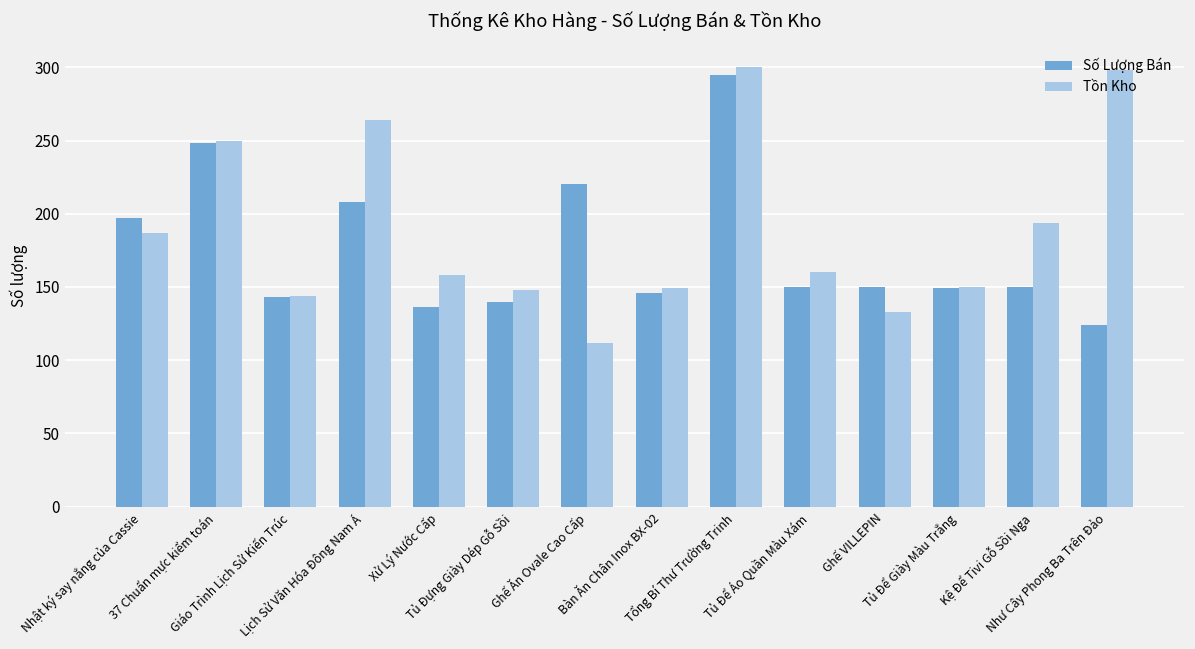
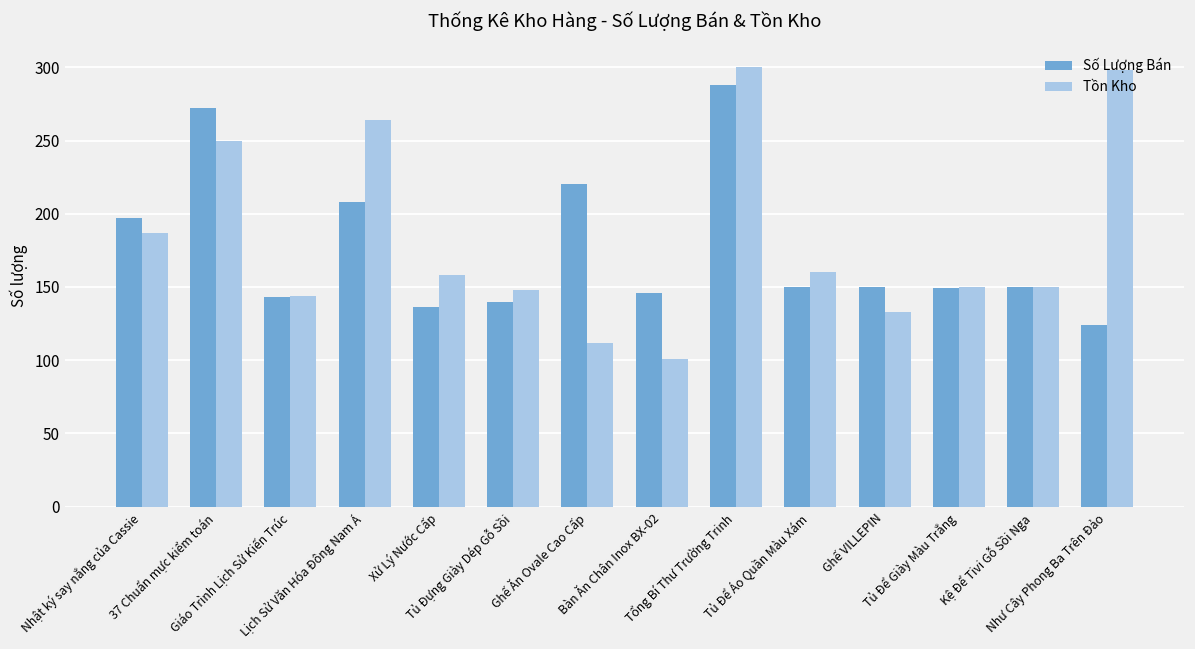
  {
    "Số Lượng Bán": {
      "Nhật ký say nắng của Cassie": 197,
-     "37 Chuẩn mực kiểm toán": 248,
+     "37 Chuẩn mực kiểm toán": 272,
      "Giáo Trình Lịch Sử Kiến Trúc": 143,
      "Lịch Sử Văn Hóa Đông Nam Á": 208,
      "Xử Lý Nước Cấp": 136,
      "Tủ Đựng Giày Dép Gỗ Sồi": 140,
      "Ghế Ăn Ovale Cao Cấp": 220,
      "Bàn Ăn Chân Inox BX-02": 146,
-     "Tổng Bí Thư Trường Trinh": 295,
+     "Tổng Bí Thư Trường Trinh": 288,
      "Tủ Để Áo Quần Màu Xám": 150,
      "Ghế VILLEPIN": 150,
      "Tủ Để Giày Màu Trắng": 149,
      "Kệ Để Tivi Gỗ Sồi Nga": 150,
      "Như Cây Phong Ba Trên Đảo": 124
    },
    "Tồn Kho": {
      "Nhật ký say nắng của Cassie": 187,
      "37 Chuẩn mực kiểm toán": 250,
      "Giáo Trình Lịch Sử Kiến Trúc": 144,
      "Lịch Sử Văn Hóa Đông Nam Á": 264,
      "Xử Lý Nước Cấp": 158,
      "Tủ Đựng Giày Dép Gỗ Sồi": 148,
      "Ghế Ăn Ovale Cao Cấp": 112,
-     "Bàn Ăn Chân Inox BX-02": 149,
+     "Bàn Ăn Chân Inox BX-02": 101,
      "Tổng Bí Thư Trường Trinh": 300,
      "Tủ Để Áo Quần Màu Xám": 160,
      "Ghế VILLEPIN": 133,
      "Tủ Để Giày Màu Trắng": 150,
-     "Kệ Để Tivi Gỗ Sồi Nga": 194,
+     "Kệ Để Tivi Gỗ Sồi Nga": 150,
      "Như Cây Phong Ba Trên Đảo": 298
    }
  }
